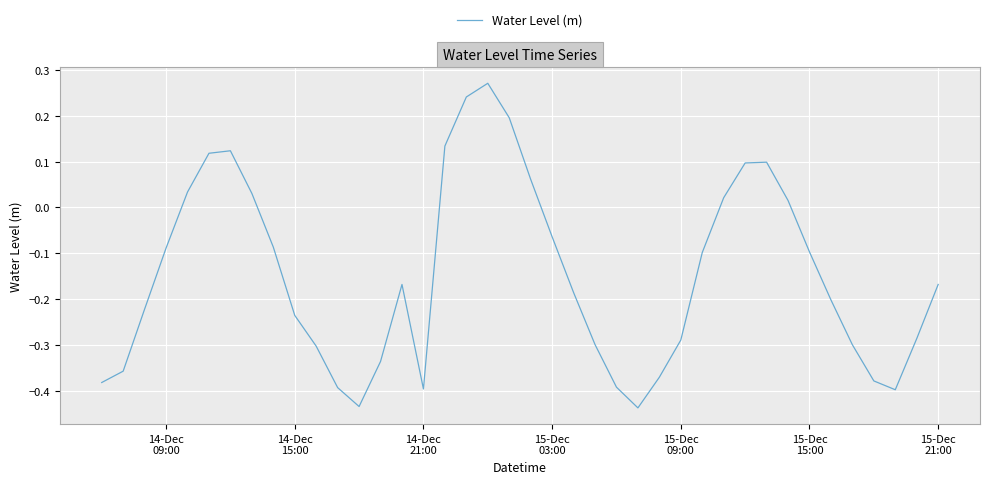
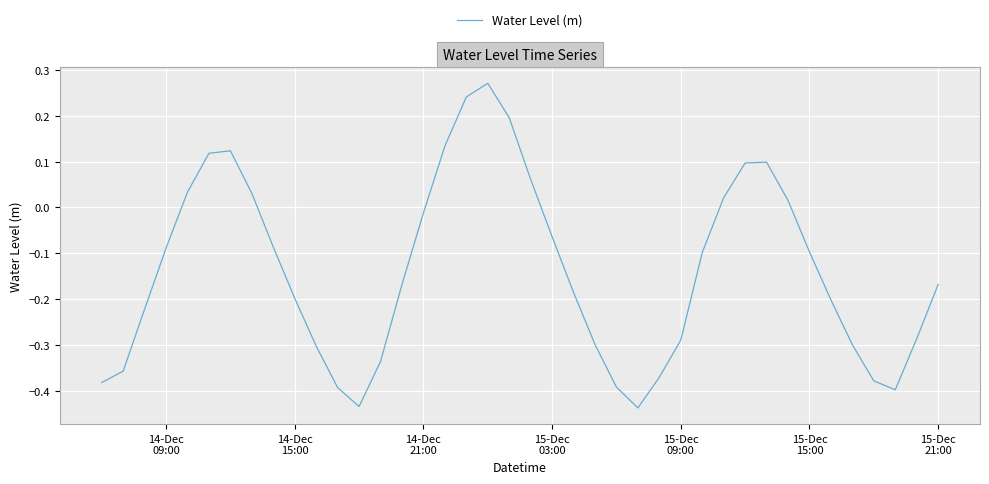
  {
    "14-Dec 09:00": -0.09,
-   "14-Dec 15:00": -0.24,
-   "14-Dec 21:00": -0.40,
+   "14-Dec 15:00": -0.20,
+   "14-Dec 21:00": -0.01,
    "15-Dec 03:00": -0.06,
    "15-Dec 09:00": -0.29,
    "15-Dec 15:00": -0.10,
    "15-Dec 21:00": -0.17
  }
